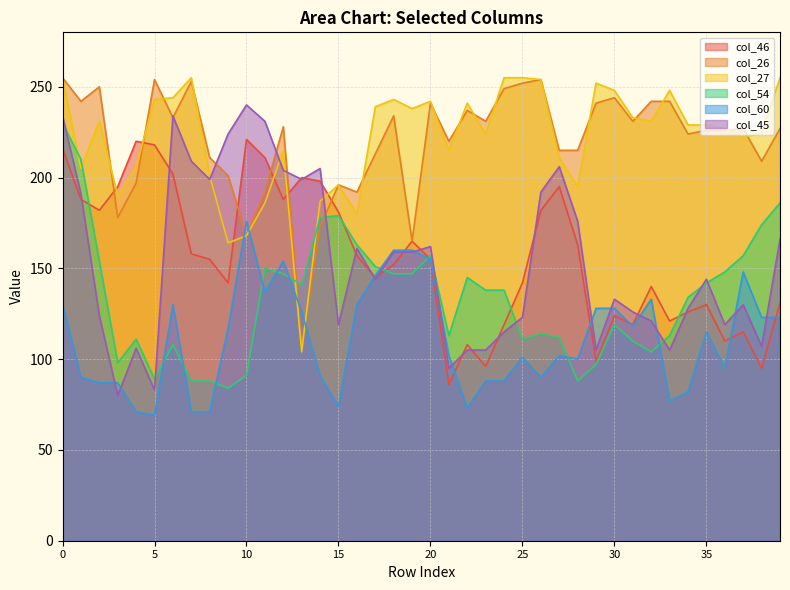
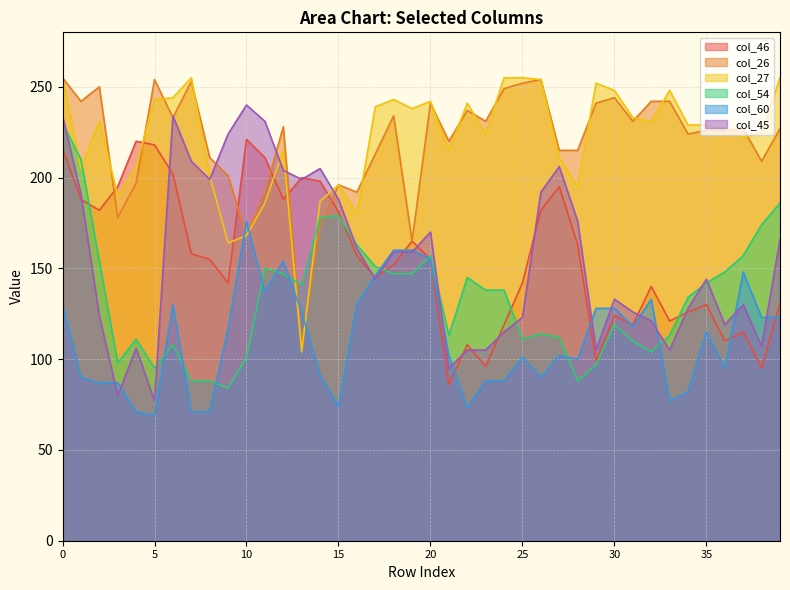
  {
    "col_54": {
      "0": 230,
-     "5": 89,
-     "10": 91,
+     "5": 95,
+     "10": 101,
      "15": 179,
      "20": 157,
      "25": 111,
      "30": 119,
      "35": 142
    },
    "col_60": {
      "0": 130,
      "5": 69,
      "10": 176,
      "15": 74,
      "25": 101,
      "30": 128,
      "35": 115
    },
    "col_45": {
      "0": 234,
-     "5": 83,
+     "5": 77,
      "10": 240,
-     "15": 119,
-     "20": 162,
+     "15": 188,
+     "20": 170,
      "25": 123,
      "30": 133,
      "35": 144
    }
  }
